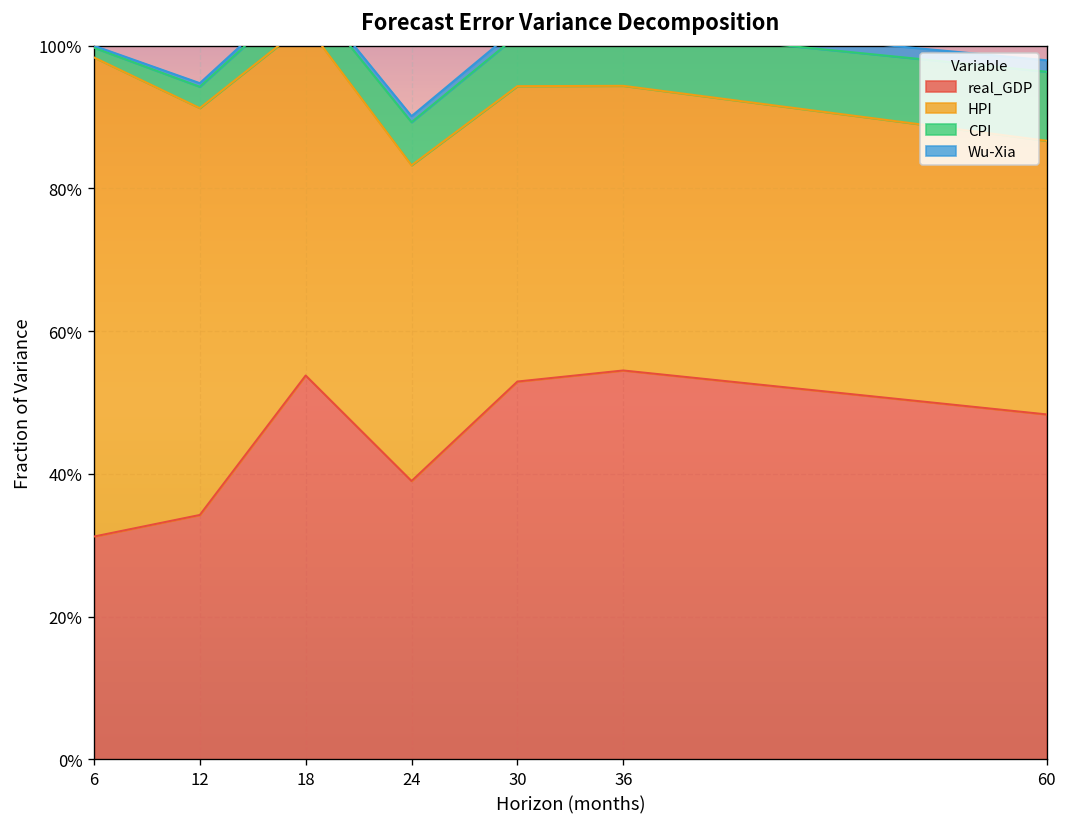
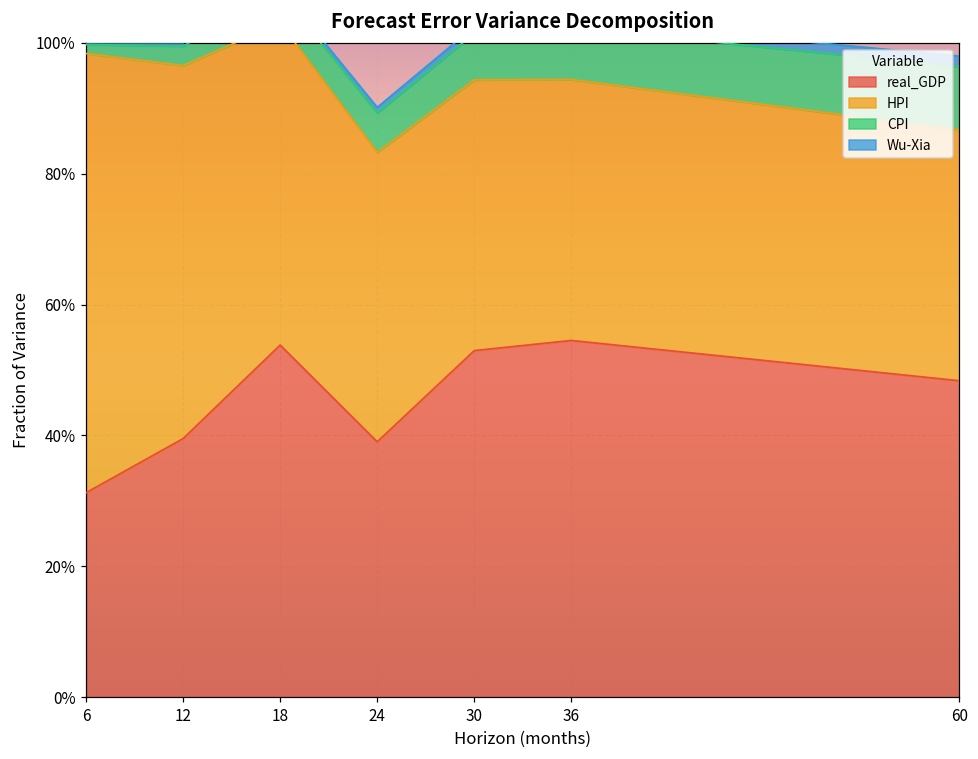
  {
    "real_GDP": {
      "6": "31%",
-     "12": "34%",
+     "12": "40%",
      "18": "54%",
      "24": "39%",
      "30": "53%",
      "36": "54%",
      "60": "48%"
    },
    "HPI": {
      "6": "67%",
      "12": "57%",
      "24": "44%",
      "30": "41%",
      "36": "40%",
      "60": "38%"
    },
    "CPI": {
      "12": "3%",
      "24": "6%",
      "60": "10%"
    },
    "Wu-Xia": {
      "12": "1%",
      "24": "1%",
      "60": "2%"
    }
  }
